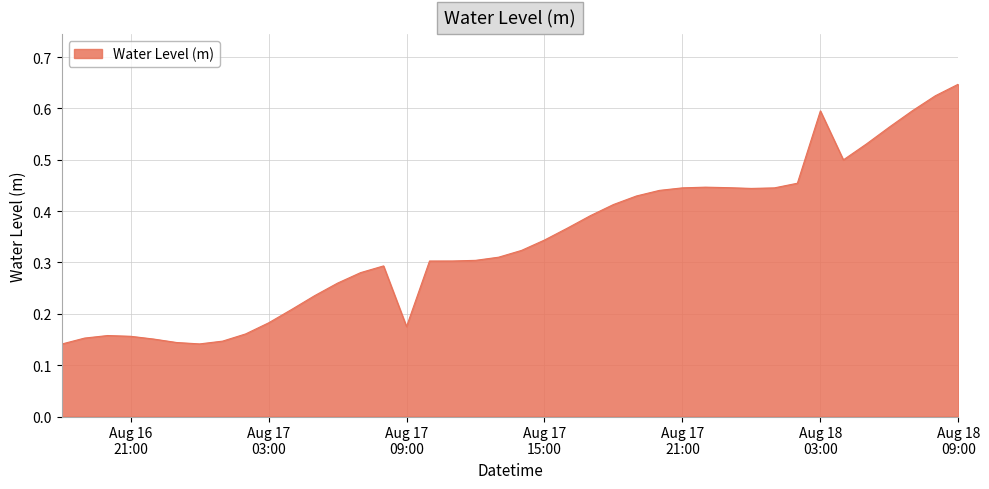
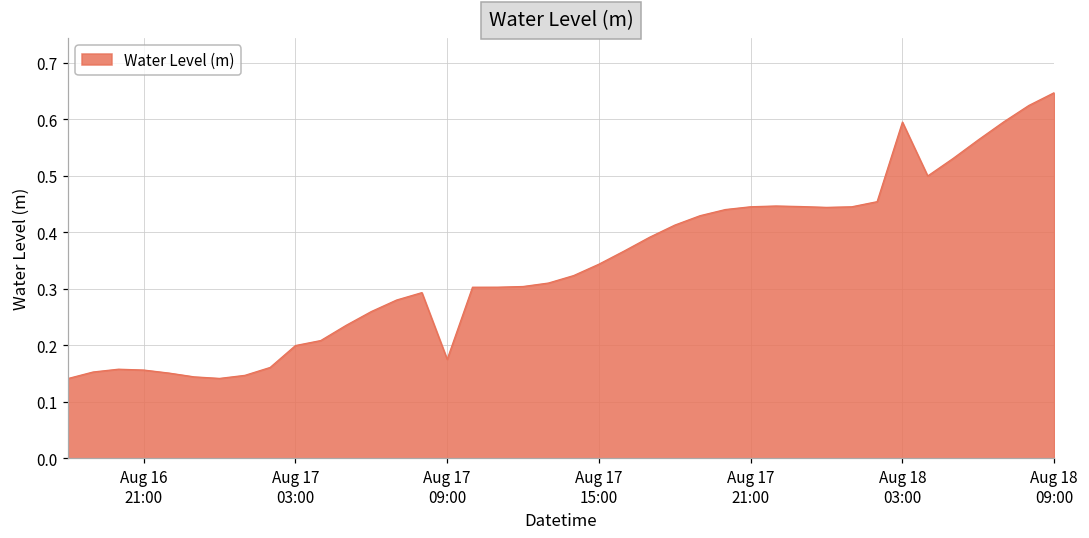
  {
    "Aug 16 21:00": 0.16,
-   "Aug 17 03:00": 0.18,
+   "Aug 17 03:00": 0.20,
    "Aug 17 09:00": 0.18,
    "Aug 17 15:00": 0.34,
    "Aug 17 21:00": 0.45,
    "Aug 18 03:00": 0.60,
    "Aug 18 09:00": 0.65
  }
